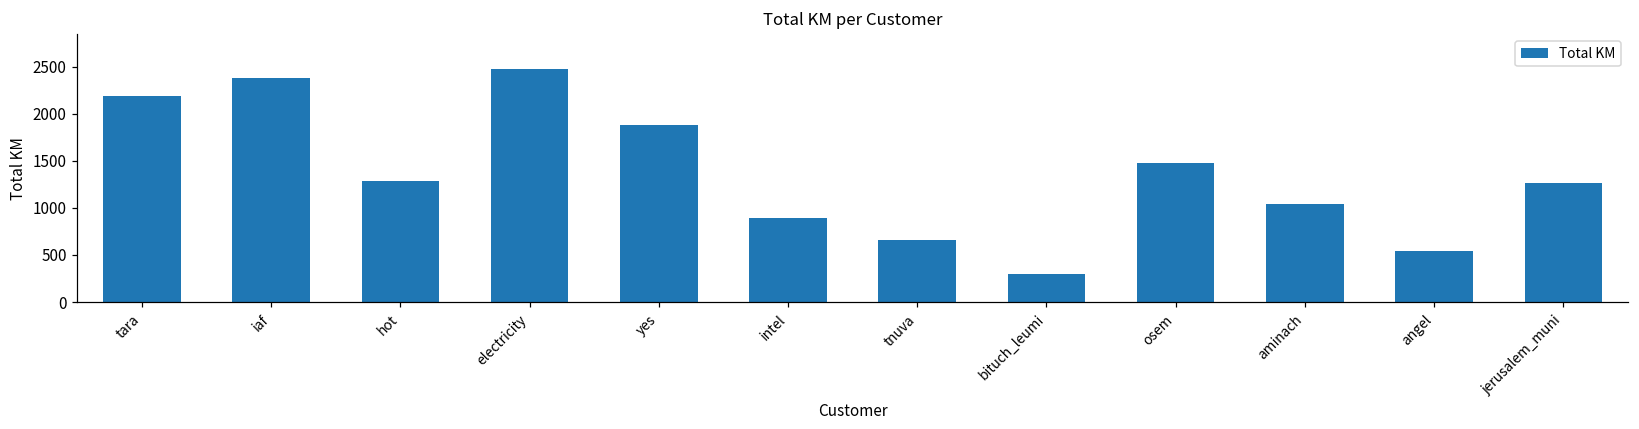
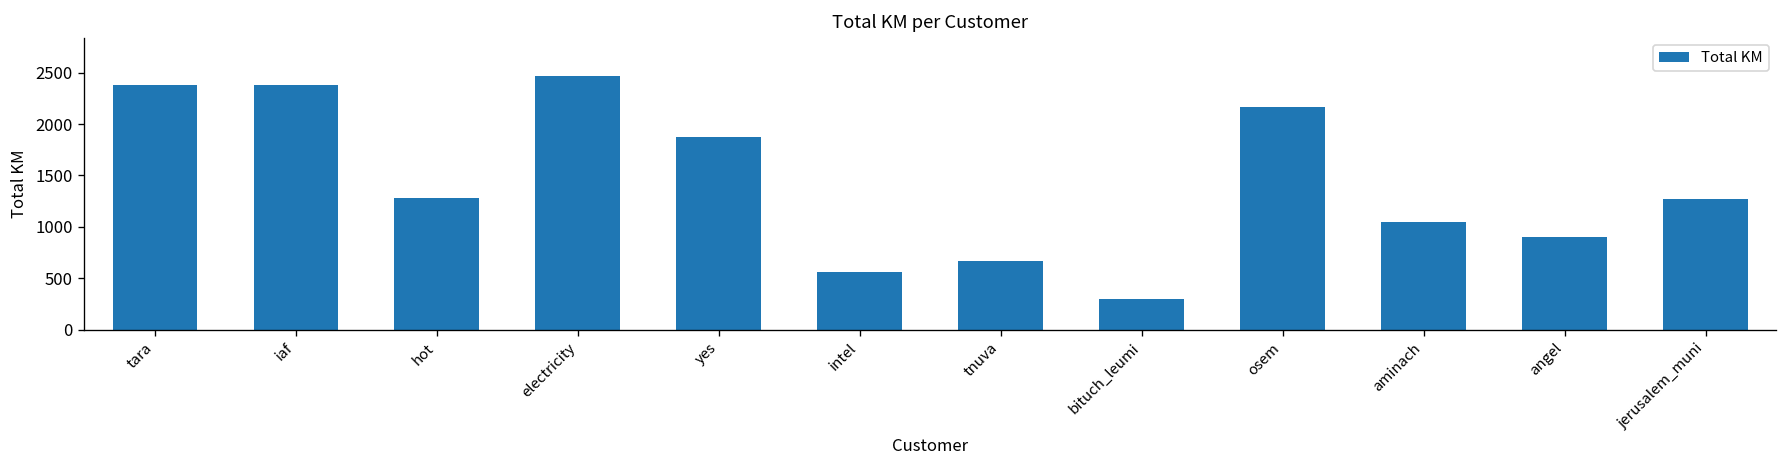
  {
-   "tara": 2200,
+   "tara": 2400,
    "iaf": 2400,
    "hot": 1300,
    "electricity": 2500,
    "yes": 1900,
-   "intel": 900,
+   "intel": 600,
    "tnuva": 700,
    "bituch_leumi": 300,
-   "osem": 1500,
+   "osem": 2200,
    "aminach": 1000,
-   "angel": 500,
+   "angel": 900,
    "jerusalem_muni": 1300
  }
